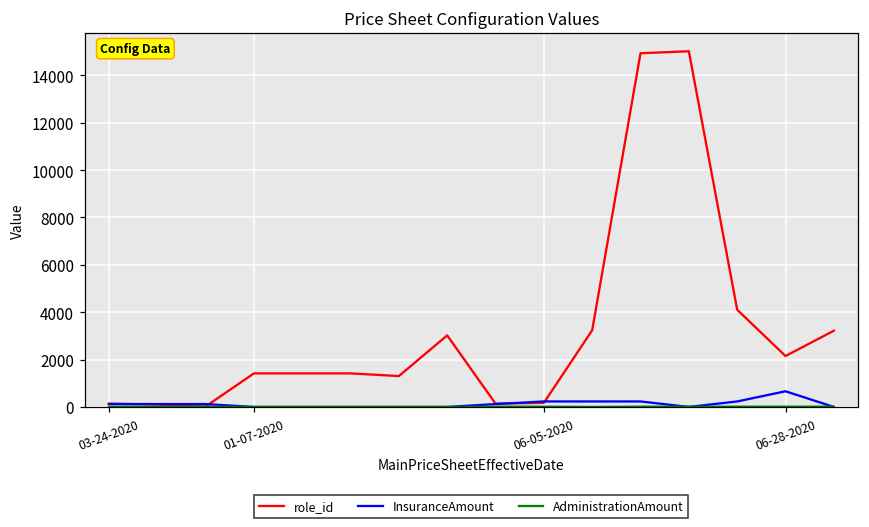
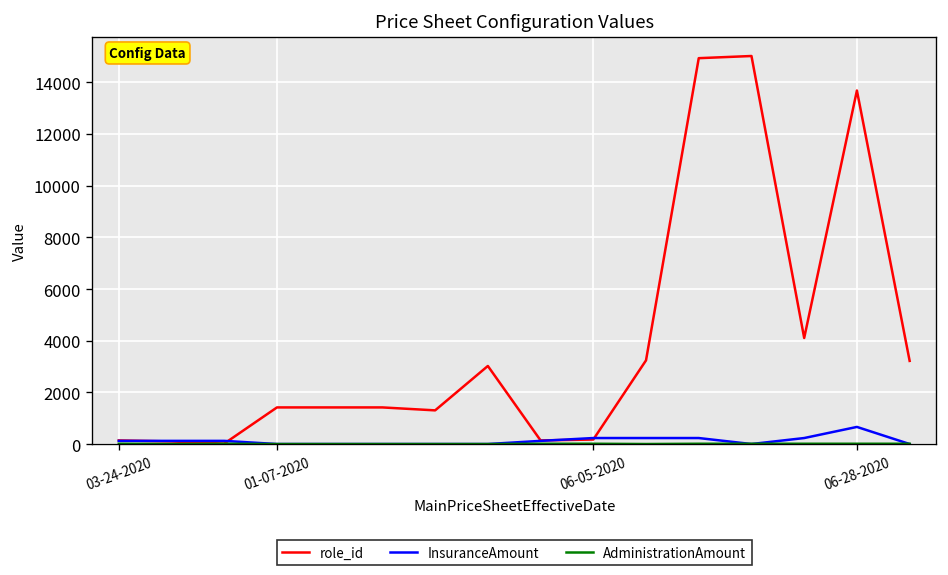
  {
    "role_id": {
-     "06-28-2020": 2200
+     "06-28-2020": 13700
    },
    "InsuranceAmount": {
      "06-28-2020": 700
    },
    "AdministrationAmount": {
      "06-28-2020": 0
    }
  }
